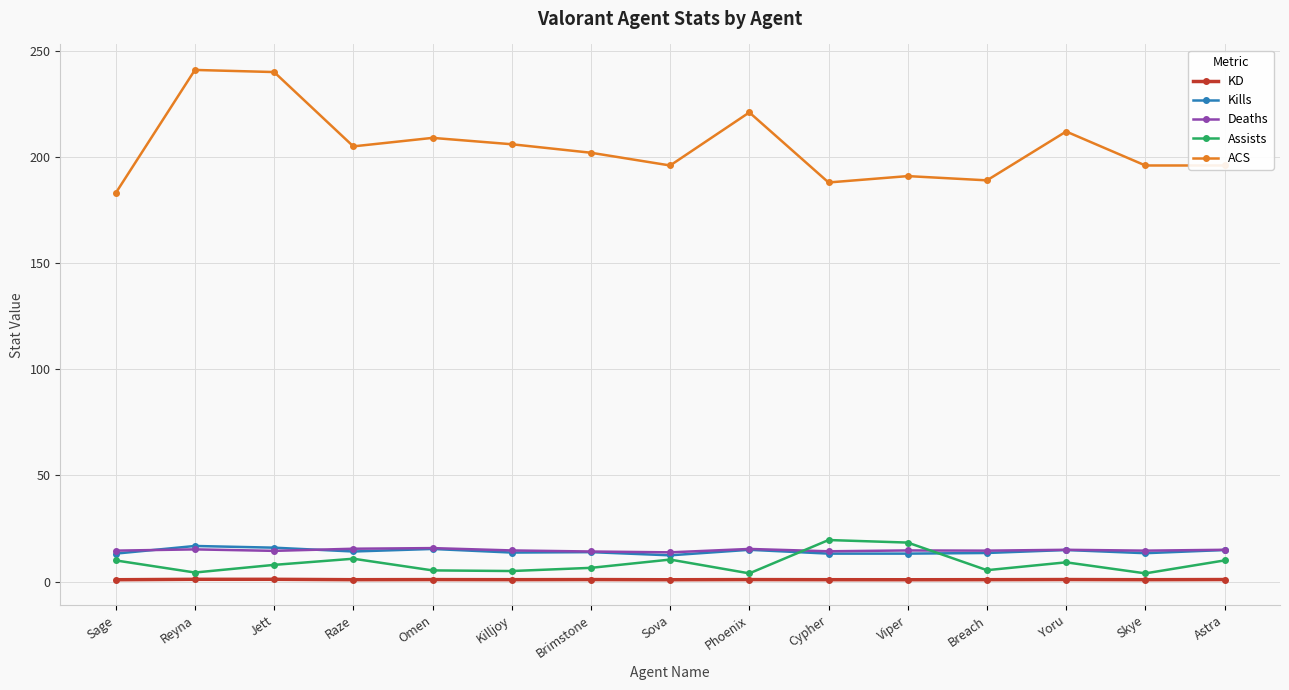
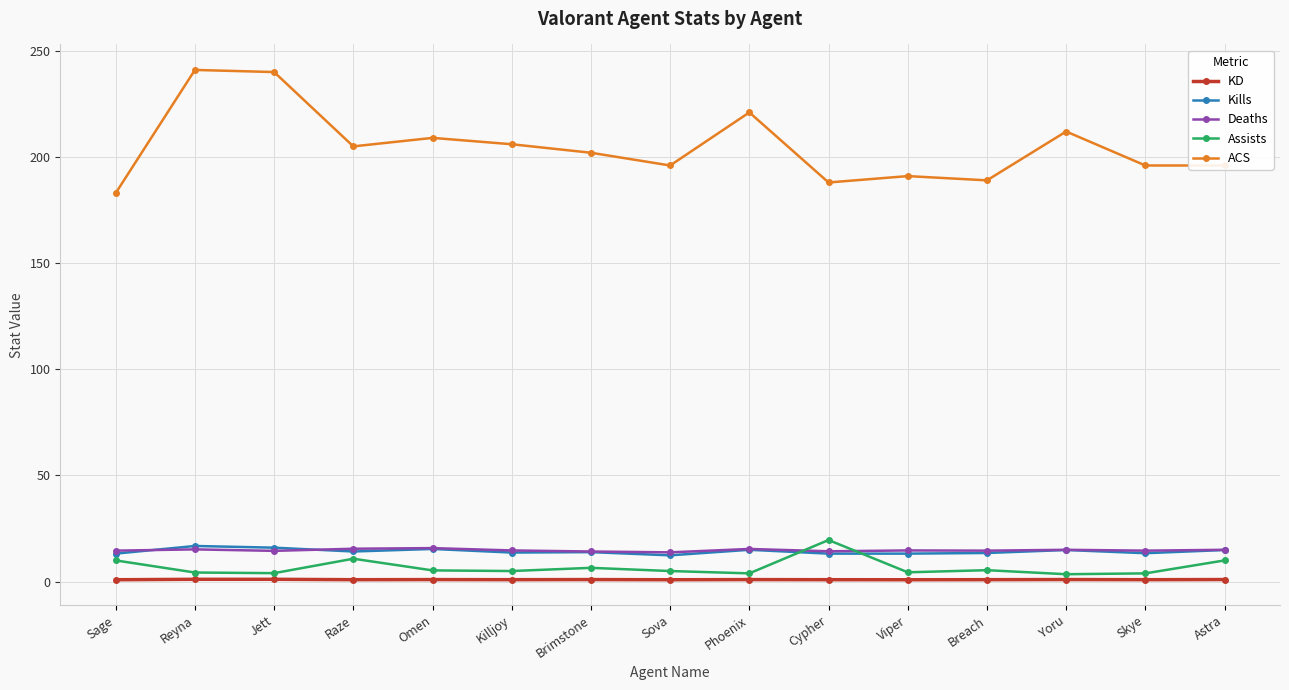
  {
    "KD": {
      "Sage": 1,
      "Reyna": 1,
      "Jett": 1,
      "Raze": 1,
      "Omen": 1,
      "Killjoy": 1,
      "Brimstone": 1,
      "Sova": 1,
      "Phoenix": 1,
      "Cypher": 1,
      "Viper": 1,
      "Breach": 1,
      "Yoru": 1,
      "Skye": 1,
      "Astra": 1
    },
    "Kills": {
      "Sage": 13,
      "Reyna": 17,
      "Jett": 16,
      "Raze": 14,
      "Sova": 12,
      "Viper": 13,
      "Skye": 13
    },
    "Deaths": {
      "Sage": 15,
      "Reyna": 15,
      "Jett": 15,
      "Raze": 16,
      "Sova": 14,
      "Viper": 15,
      "Skye": 15
    },
    "Assists": {
      "Sage": 10,
      "Reyna": 4,
-     "Jett": 8,
+     "Jett": 4,
      "Raze": 11,
      "Omen": 5,
      "Killjoy": 5,
      "Brimstone": 7,
-     "Sova": 10,
+     "Sova": 5,
      "Phoenix": 4,
      "Cypher": 20,
-     "Viper": 18,
+     "Viper": 4,
      "Breach": 5,
-     "Yoru": 9,
+     "Yoru": 4,
      "Skye": 4,
      "Astra": 10
    },
    "ACS": {
      "Sage": 183,
      "Reyna": 241,
      "Jett": 240,
      "Raze": 205,
      "Omen": 209,
      "Killjoy": 206,
      "Brimstone": 202,
      "Sova": 196,
      "Phoenix": 221,
      "Cypher": 188,
      "Viper": 191,
      "Breach": 189,
      "Yoru": 212,
      "Skye": 196
    }
  }
